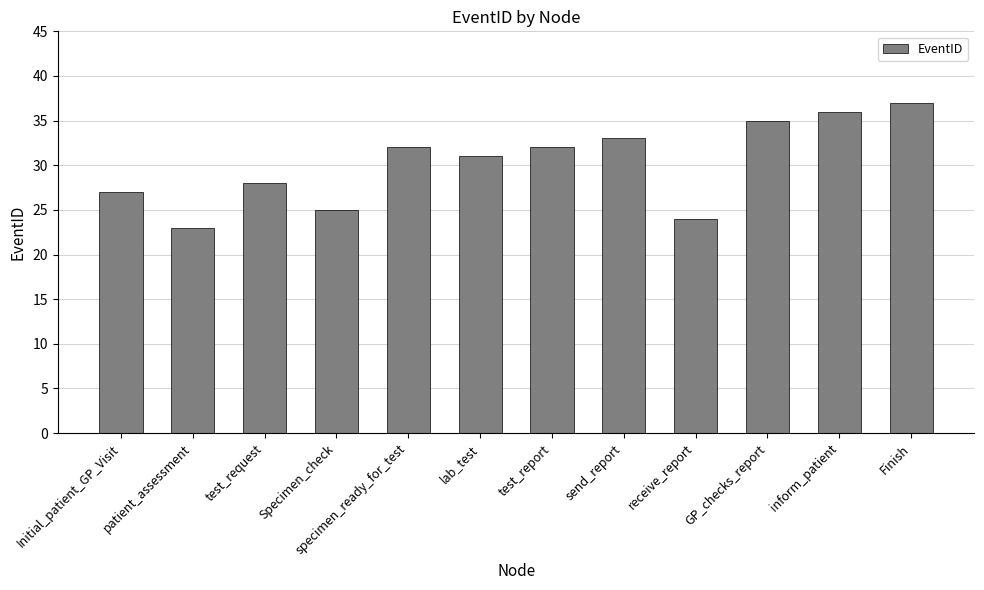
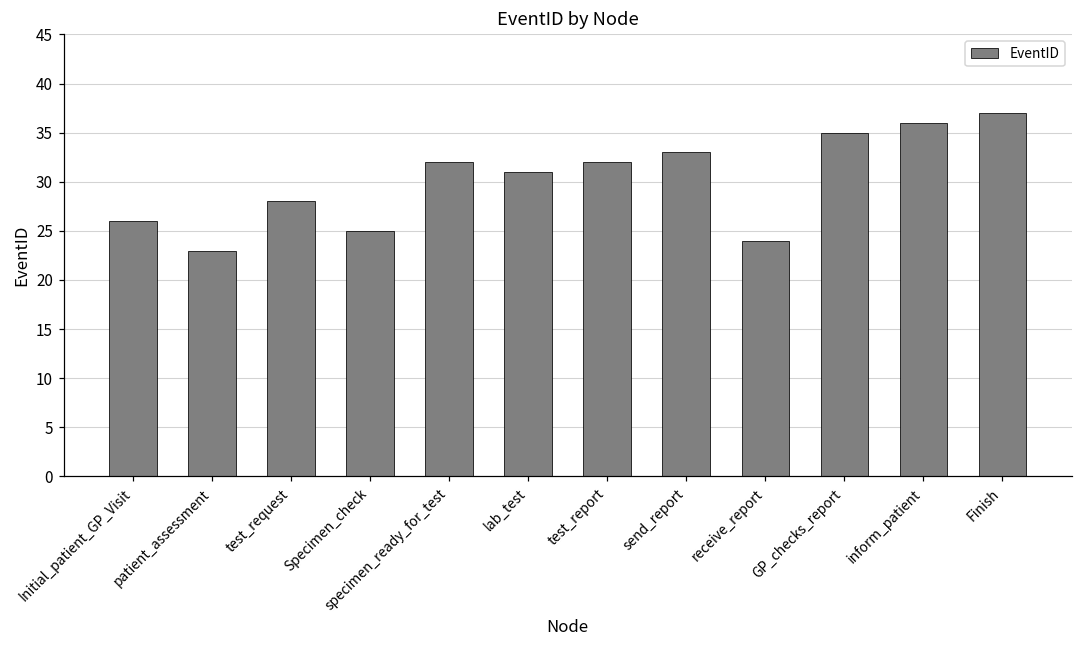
  {
-   "Initial_patient_GP_Visit": 27,
+   "Initial_patient_GP_Visit": 26,
    "patient_assessment": 23,
    "test_request": 28,
    "Specimen_check": 25,
    "specimen_ready_for_test": 32,
    "lab_test": 31,
    "test_report": 32,
    "send_report": 33,
    "receive_report": 24,
    "GP_checks_report": 35,
    "inform_patient": 36,
    "Finish": 37
  }
